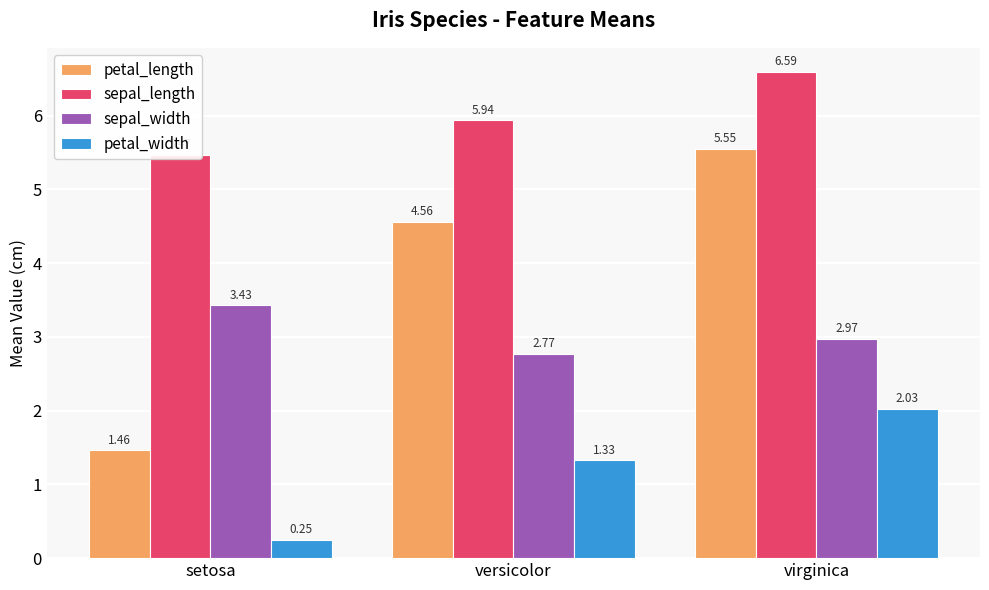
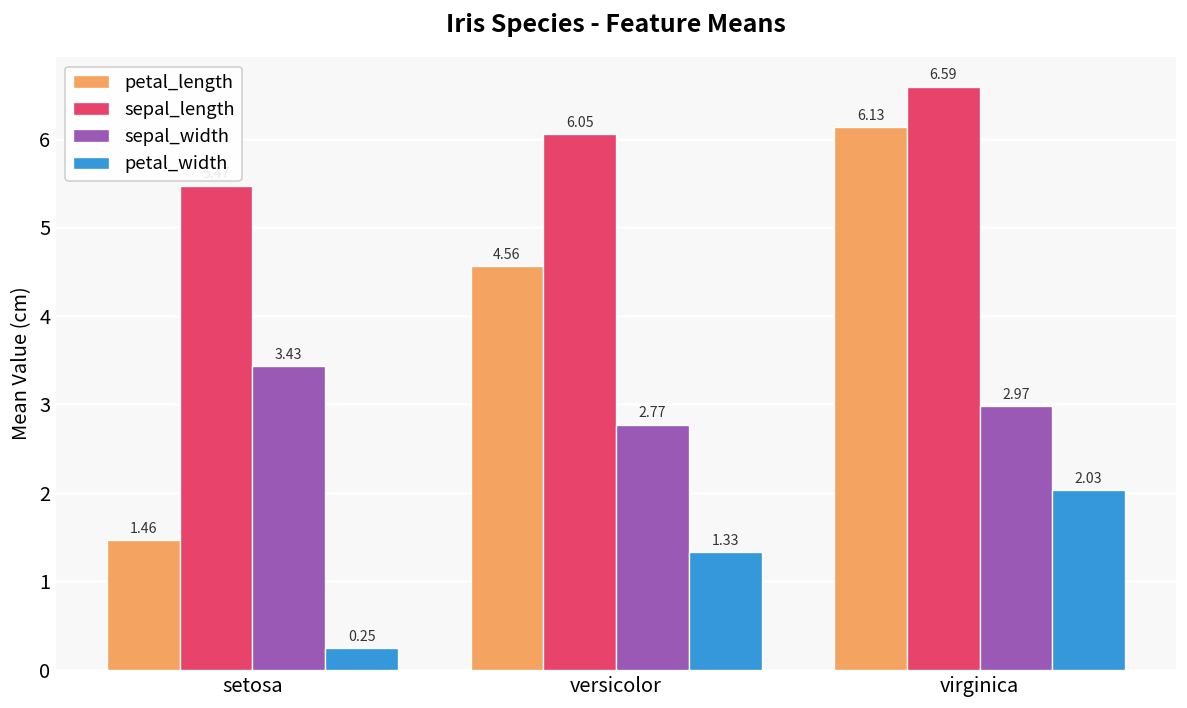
  {
    "petal_length": {
      "setosa": 1.46,
      "versicolor": 4.56,
-     "virginica": 5.55
+     "virginica": 6.13
    },
    "sepal_length": {
-     "versicolor": 5.94,
+     "versicolor": 6.05,
      "virginica": 6.59
    },
    "sepal_width": {
      "setosa": 3.43,
      "versicolor": 2.77,
      "virginica": 2.97
    },
    "petal_width": {
      "setosa": 0.25,
      "versicolor": 1.33,
      "virginica": 2.03
    }
  }
